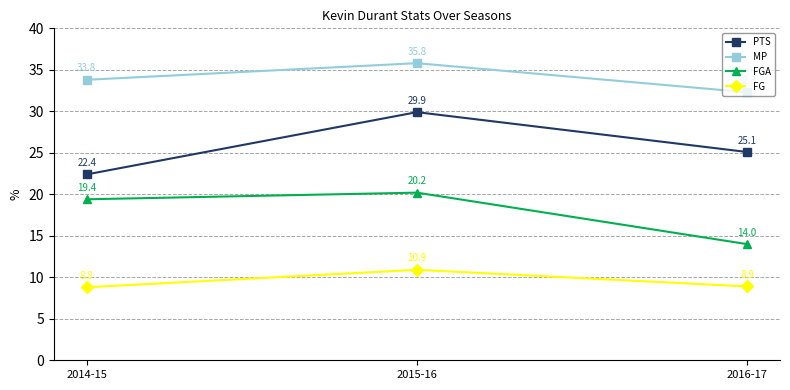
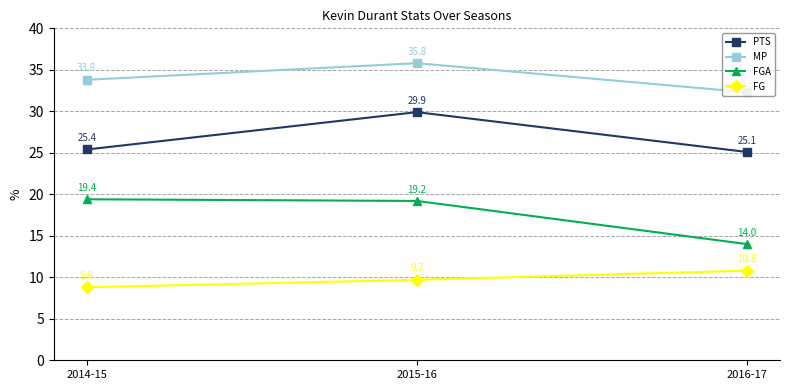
  {
    "PTS": {
-     "2014-15": 22.4,
+     "2014-15": 25.4,
      "2015-16": 29.9,
      "2016-17": 25.1
    },
    "MP": {
      "2014-15": 33.8,
      "2015-16": 35.8
    },
    "FGA": {
      "2014-15": 19.4,
-     "2015-16": 20.2,
+     "2015-16": 19.2,
      "2016-17": 14.0
    },
    "FG": {
      "2014-15": 8.8,
-     "2015-16": 10.9,
-     "2016-17": 8.9
+     "2015-16": 9.7,
+     "2016-17": 10.8
    }
  }
